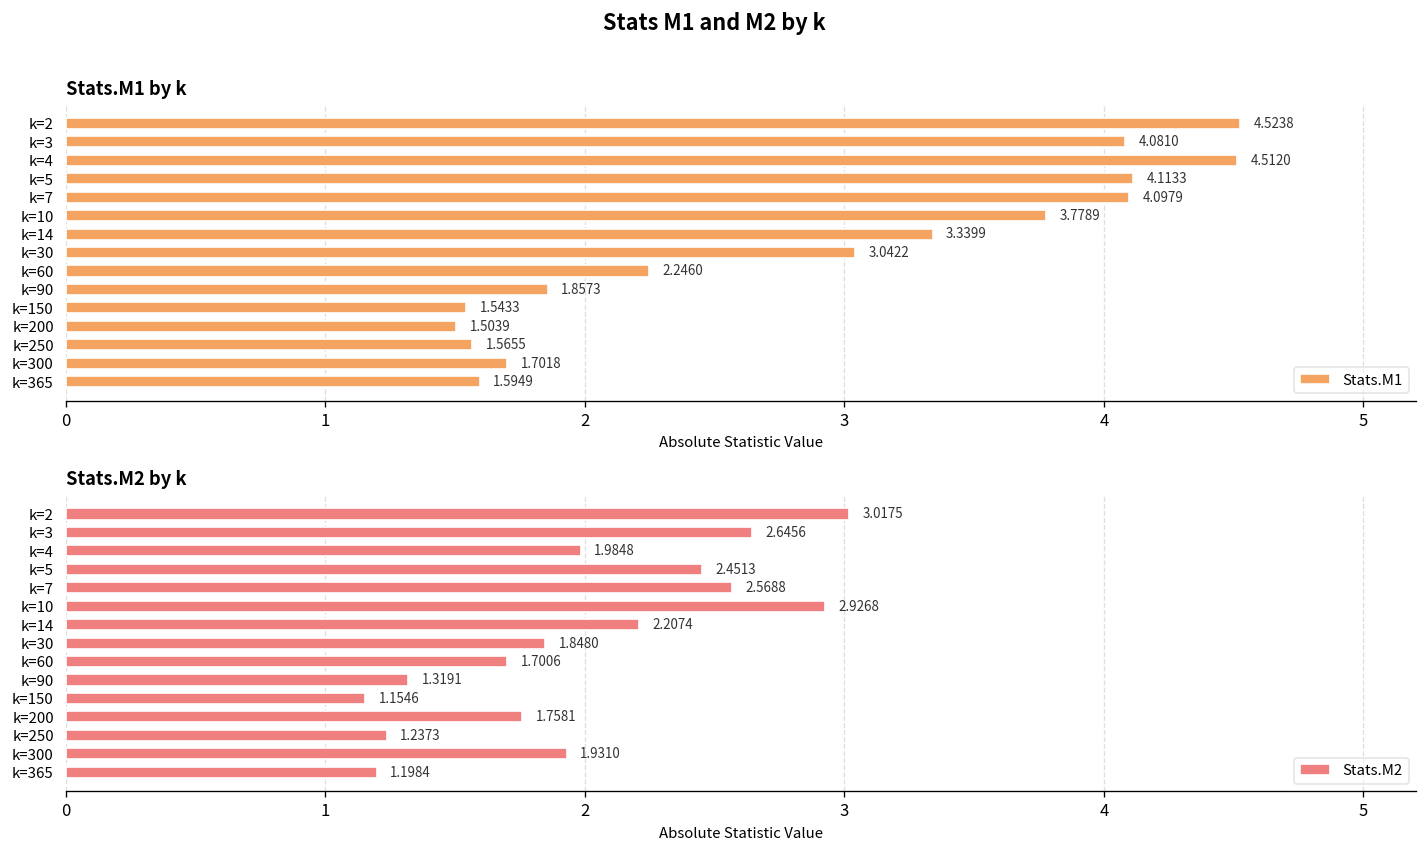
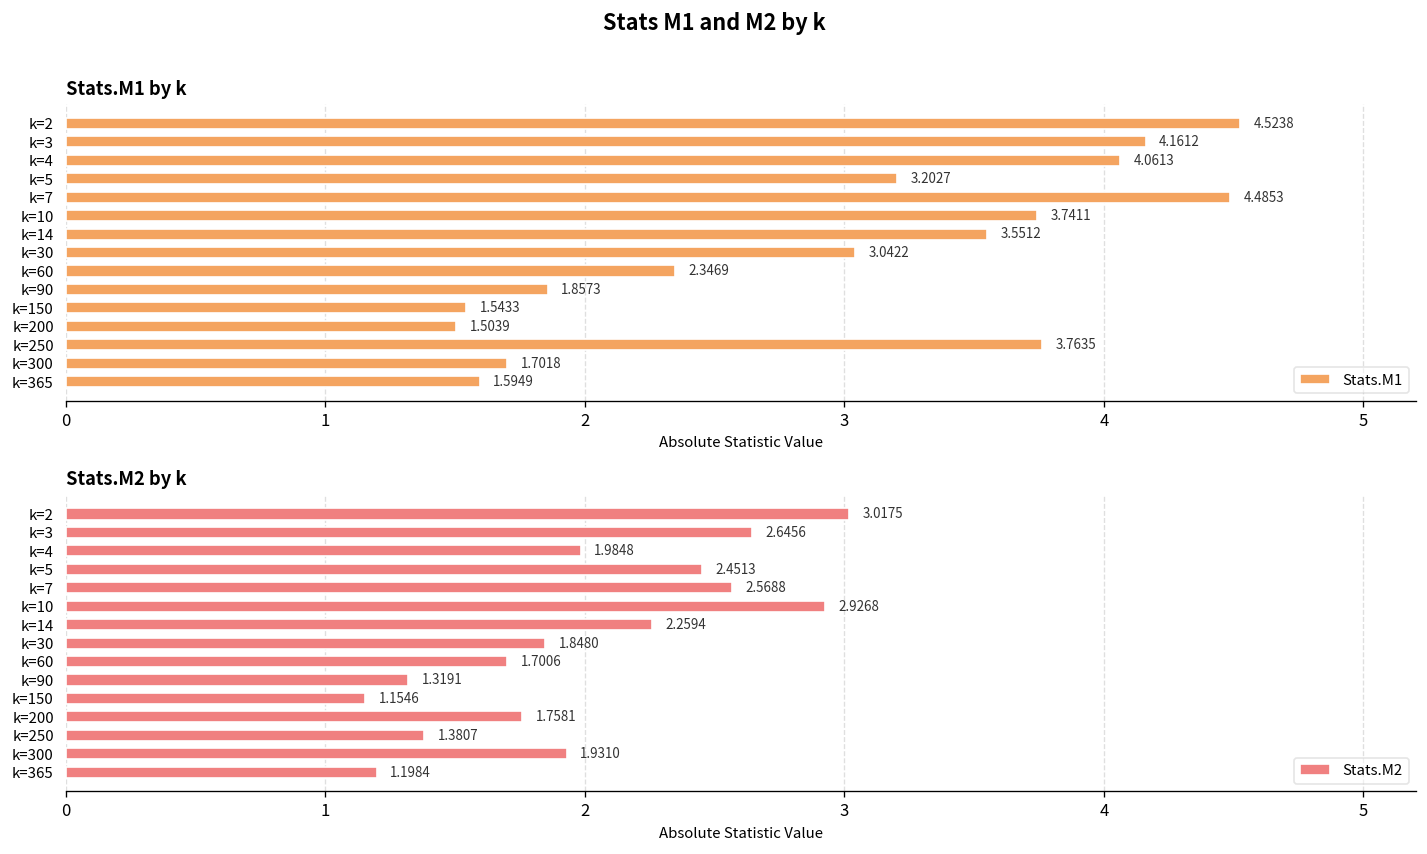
  {
    "Stats.M1 by k": {
      "k=2": 4.5238,
-     "k=3": 4.0810,
-     "k=4": 4.5120,
-     "k=5": 4.1133,
-     "k=7": 4.0979,
-     "k=10": 3.7789,
-     "k=14": 3.3399,
+     "k=3": 4.1612,
+     "k=4": 4.0613,
+     "k=5": 3.2027,
+     "k=7": 4.4853,
+     "k=10": 3.7411,
+     "k=14": 3.5512,
      "k=30": 3.0422,
-     "k=60": 2.2460,
+     "k=60": 2.3469,
      "k=90": 1.8573,
      "k=150": 1.5433,
      "k=200": 1.5039,
-     "k=250": 1.5655,
+     "k=250": 3.7635,
      "k=300": 1.7018,
      "k=365": 1.5949
    },
    "Stats.M2 by k": {
      "k=2": 3.0175,
      "k=3": 2.6456,
      "k=4": 1.9848,
      "k=5": 2.4513,
      "k=7": 2.5688,
      "k=10": 2.9268,
-     "k=14": 2.2074,
+     "k=14": 2.2594,
      "k=30": 1.8480,
      "k=60": 1.7006,
      "k=90": 1.3191,
      "k=150": 1.1546,
      "k=200": 1.7581,
-     "k=250": 1.2373,
+     "k=250": 1.3807,
      "k=300": 1.9310,
      "k=365": 1.1984
    }
  }
